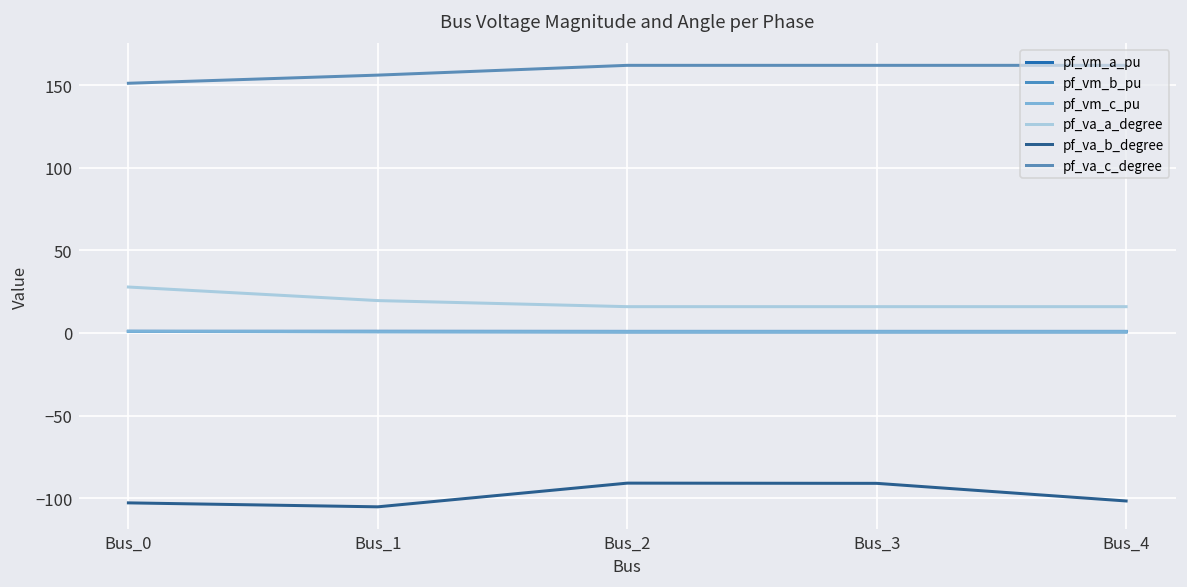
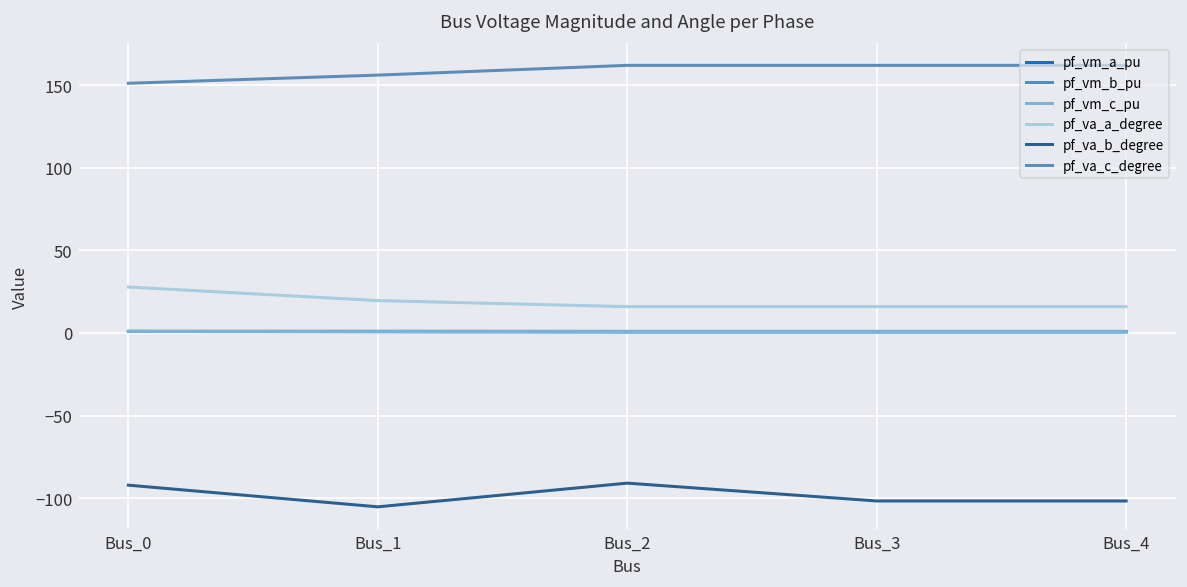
  {
    "pf_va_b_degree": {
-     "Bus_0": -103,
+     "Bus_0": -92,
      "Bus_1": -105,
      "Bus_2": -91,
-     "Bus_3": -91,
+     "Bus_3": -102,
      "Bus_4": -102
    }
  }
